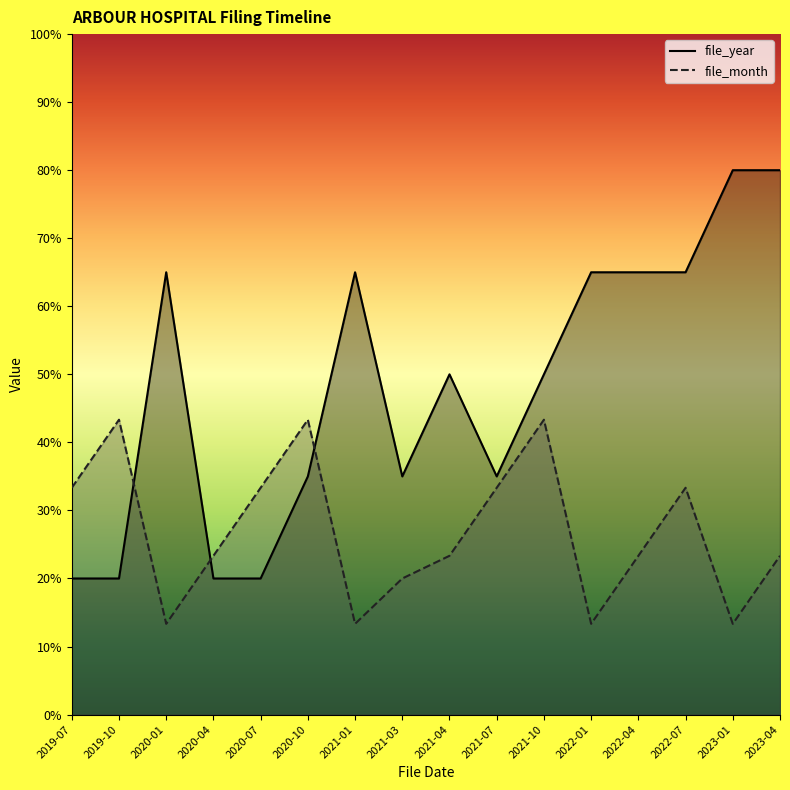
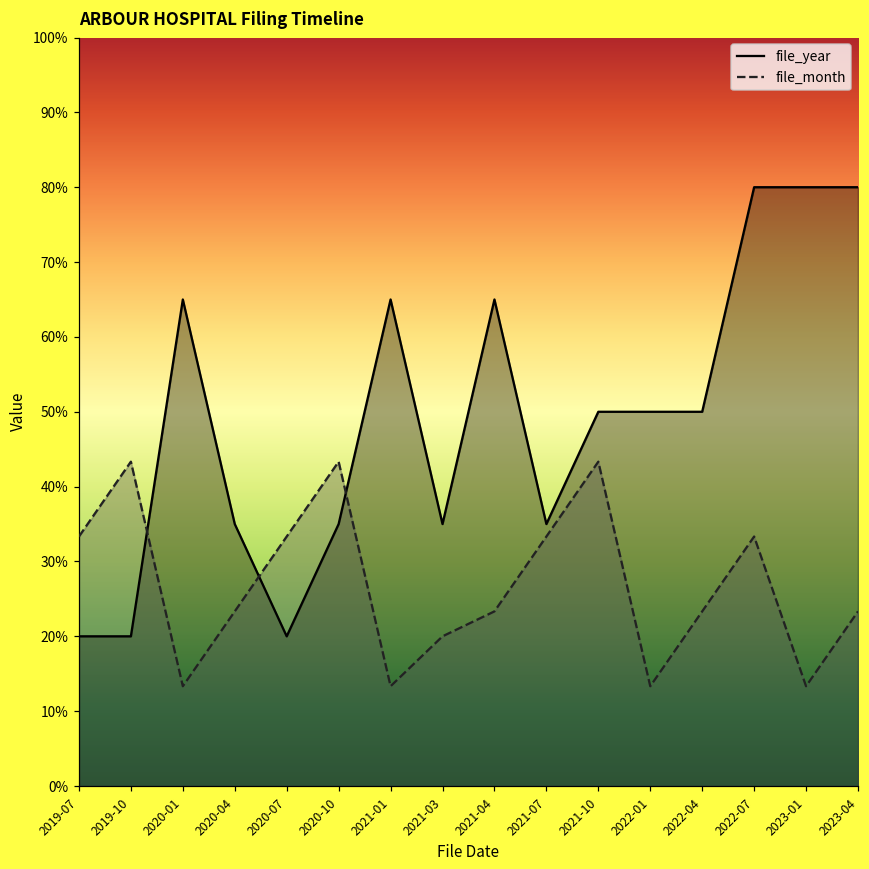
  {
    "file_year": {
      "2019-07": "20%",
      "2019-10": "20%",
      "2020-01": "65%",
-     "2020-04": "20%",
+     "2020-04": "35%",
      "2020-07": "20%",
      "2020-10": "35%",
      "2021-01": "65%",
      "2021-03": "35%",
-     "2021-04": "50%",
+     "2021-04": "65%",
      "2021-07": "35%",
      "2021-10": "50%",
-     "2022-01": "65%",
-     "2022-04": "65%",
-     "2022-07": "65%",
+     "2022-01": "50%",
+     "2022-04": "50%",
+     "2022-07": "80%",
      "2023-01": "80%",
      "2023-04": "80%"
    }
  }
